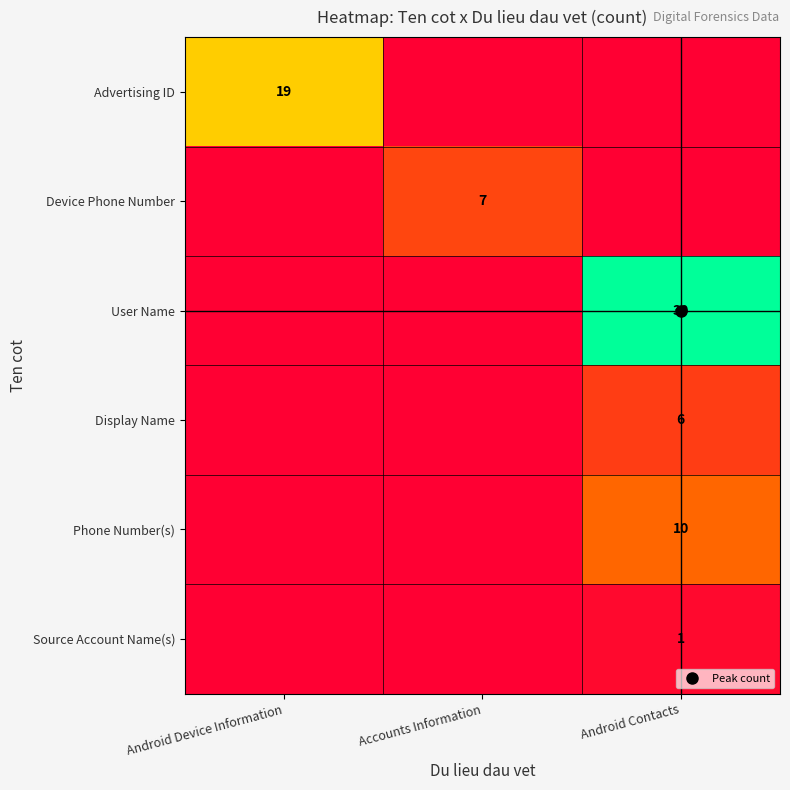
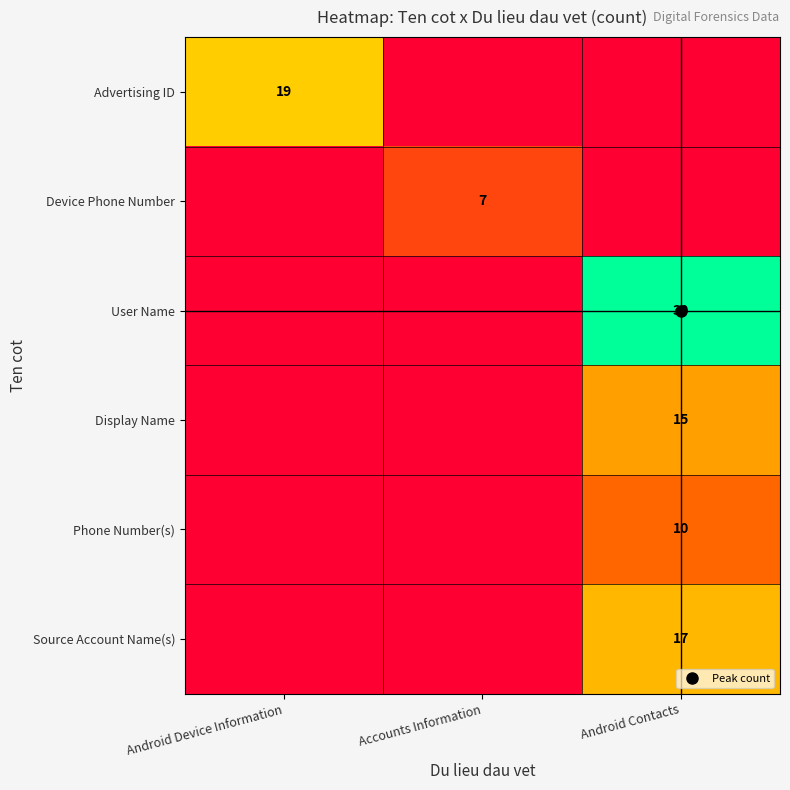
  {
    "Advertising ID": {
      "Android Device Information": 19
    },
    "Device Phone Number": {
      "Accounts Information": 7
    },
    "Display Name": {
-     "Android Contacts": 6
+     "Android Contacts": 15
    },
    "Phone Number(s)": {
      "Android Contacts": 10
    },
    "Source Account Name(s)": {
-     "Android Contacts": 1
+     "Android Contacts": 17
    }
  }
